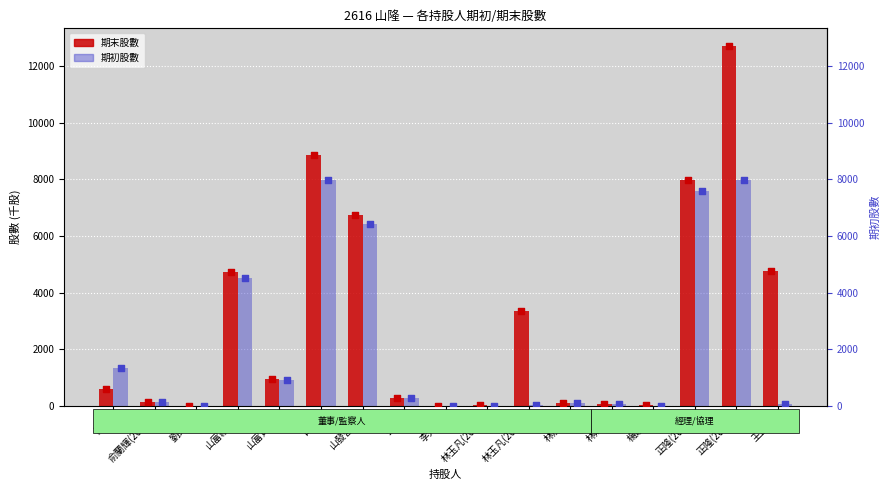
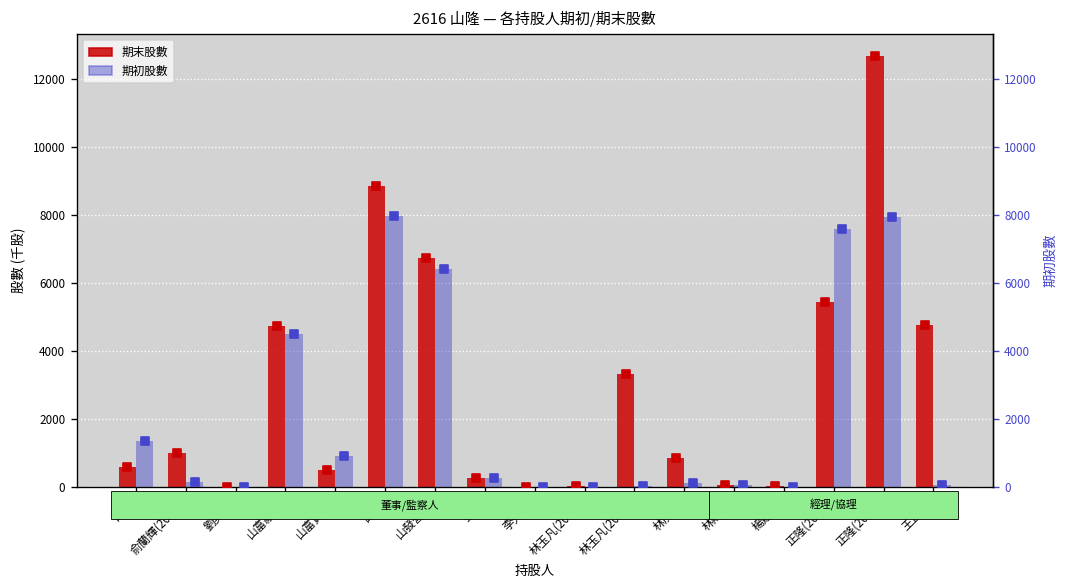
  {
    "期末股數": {
      "仁云": 600,
-     "俞蘭輝(2006)": 200,
+     "俞蘭輝(2006)": 1000,
      "山富紙業": 4700,
-     "山富貿易": 1000,
+     "山富貿易": 500,
      "山發": 8800,
      "山發營造": 6700,
      "張鶴": 300,
      "林玉凡(2007)": 3300,
-     "林茂成": 100,
-     "正隆(2007)": 8000,
+     "林茂成": 900,
+     "正隆(2007)": 5400,
      "正隆(2015)": 12700,
      "王正隆": 4800
    }
  }
